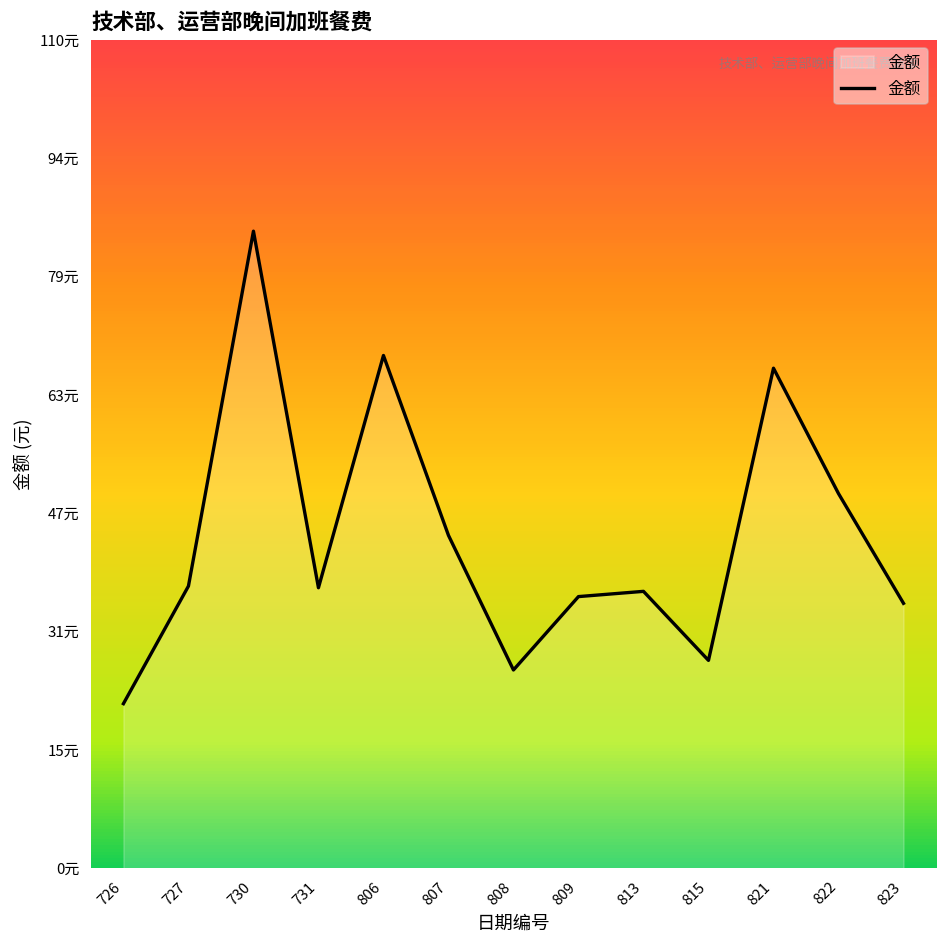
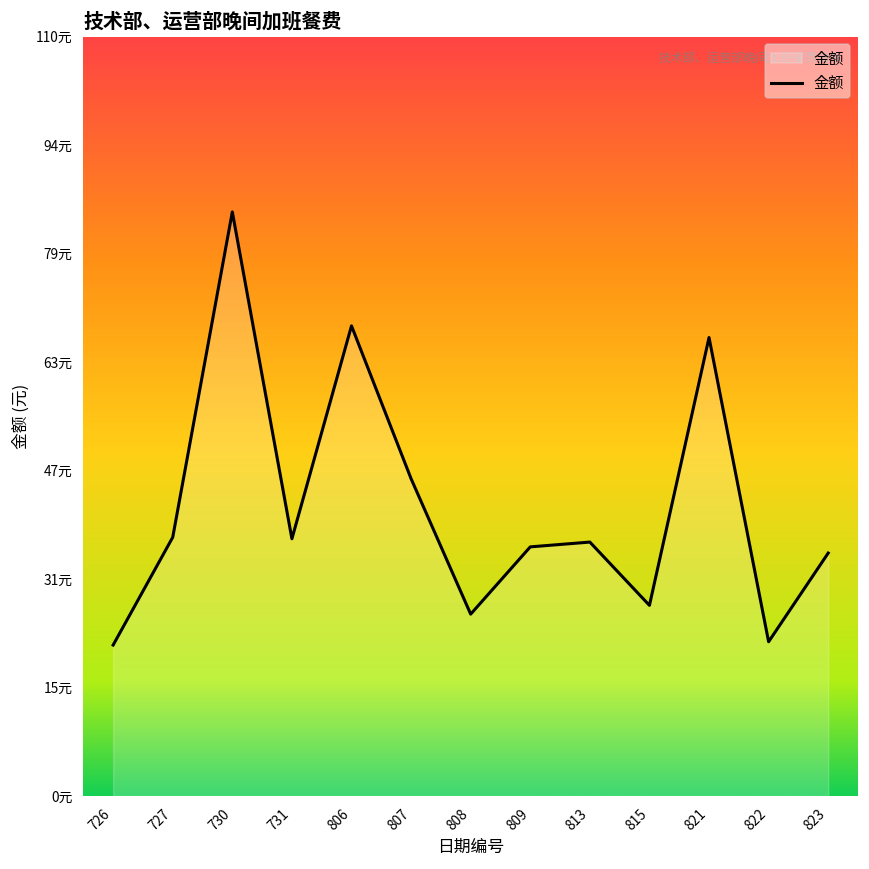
  {
    "726": "22元",
    "727": "38元",
    "730": "85元",
    "731": "37元",
    "806": "69元",
-   "807": "44元",
+   "807": "46元",
    "808": "27元",
    "809": "36元",
    "813": "37元",
    "815": "28元",
    "821": "67元",
-   "822": "50元",
+   "822": "22元",
    "823": "35元"
  }
